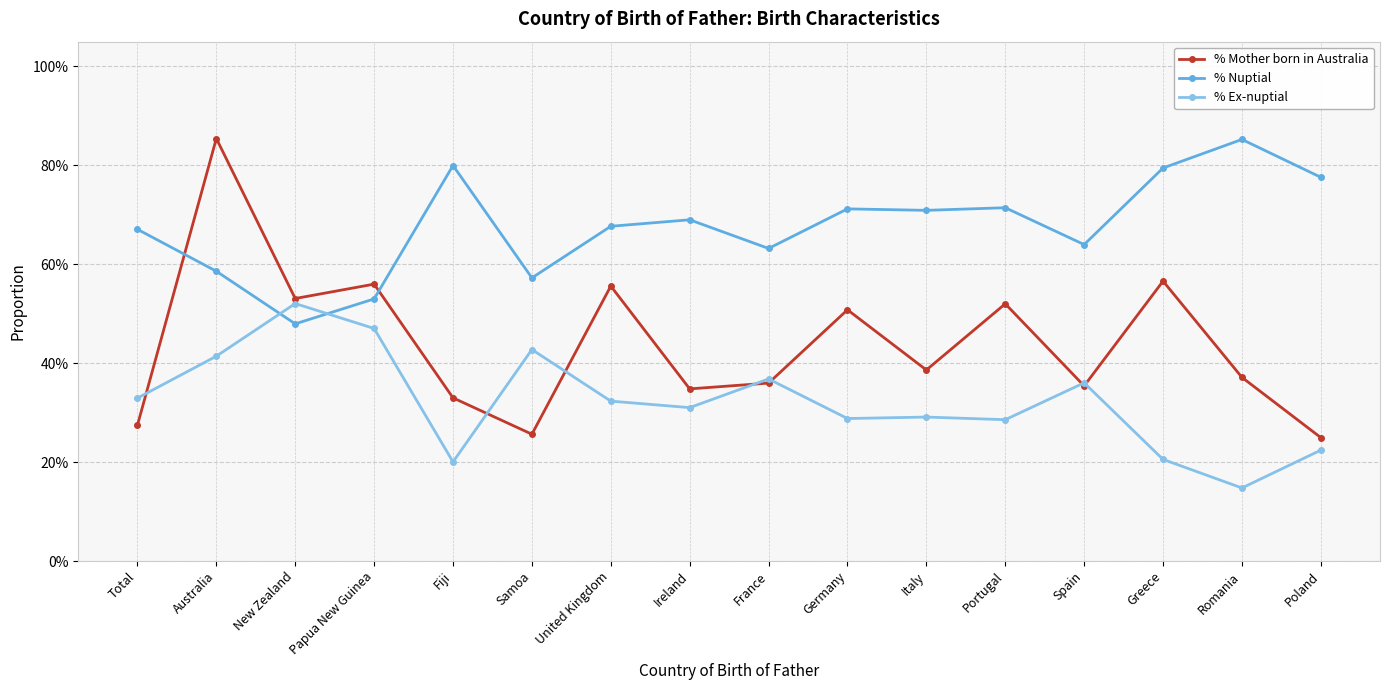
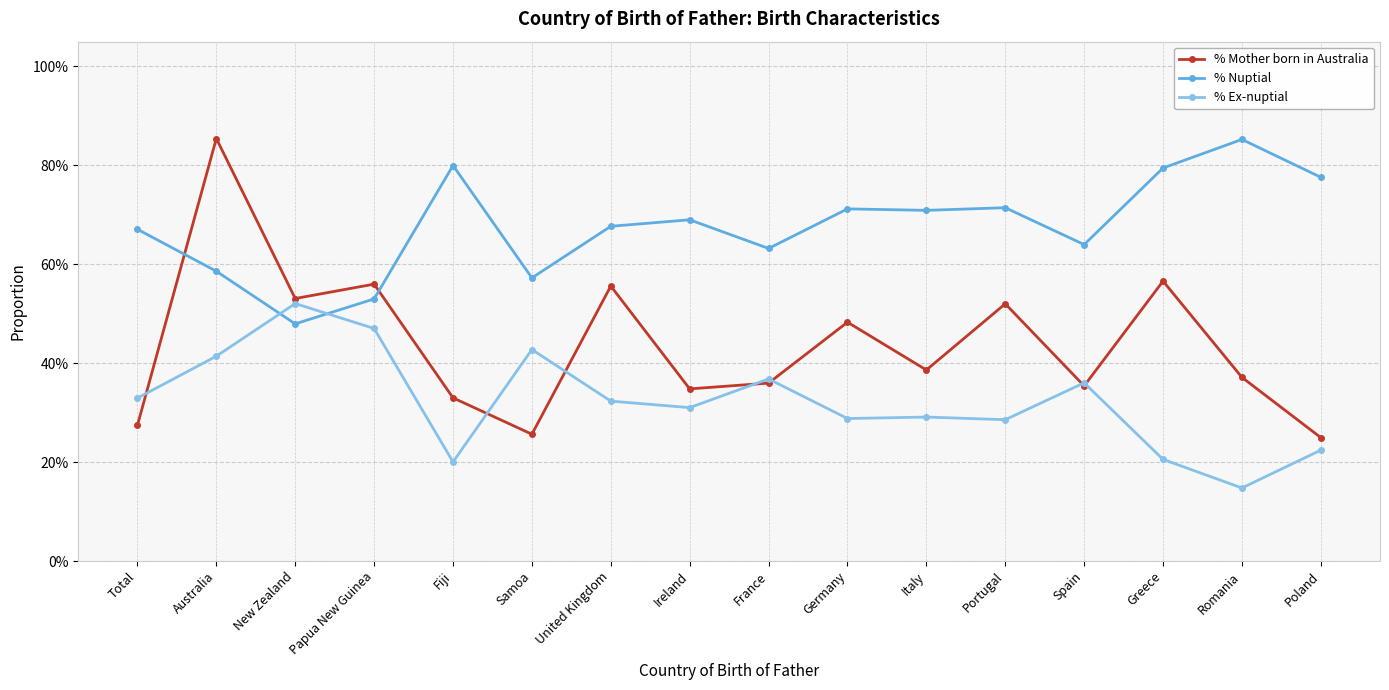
  {
    "% Mother born in Australia": {
      "Total": "27%",
      "Australia": "85%",
      "New Zealand": "53%",
      "Papua New Guinea": "56%",
      "Fiji": "33%",
      "Samoa": "26%",
      "United Kingdom": "56%",
      "Ireland": "35%",
      "France": "36%",
-     "Germany": "51%",
+     "Germany": "48%",
      "Italy": "39%",
      "Portugal": "52%",
      "Spain": "35%",
      "Greece": "57%",
      "Romania": "37%",
      "Poland": "25%"
    }
  }
